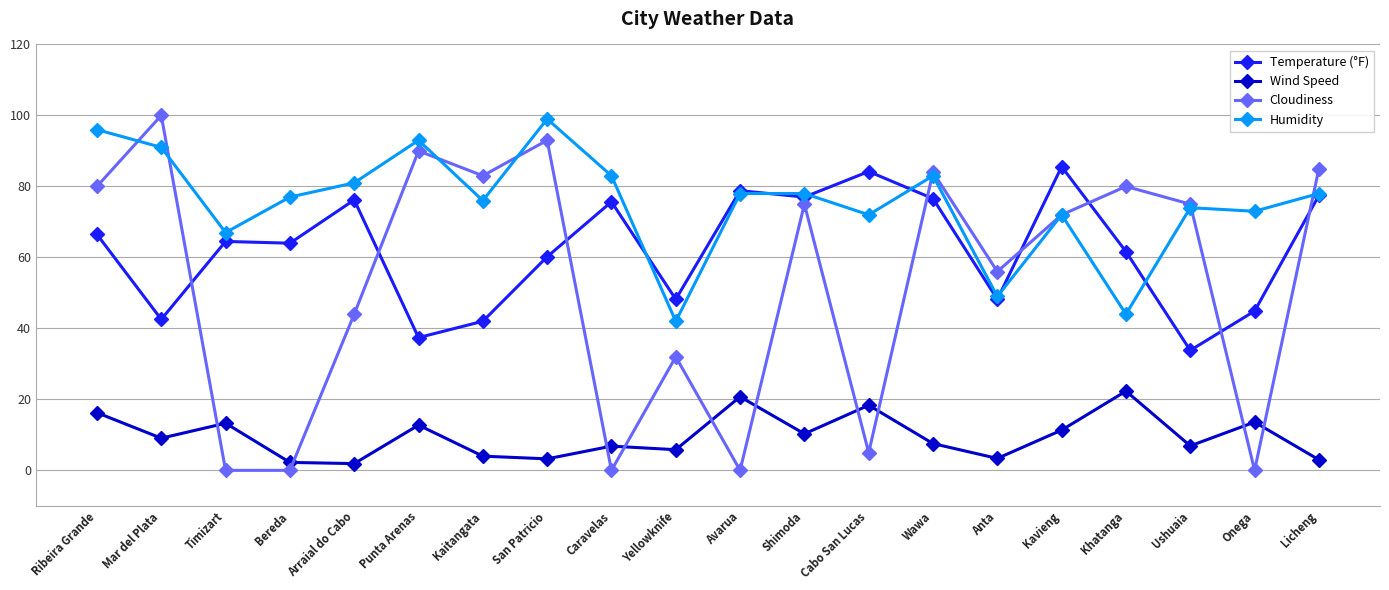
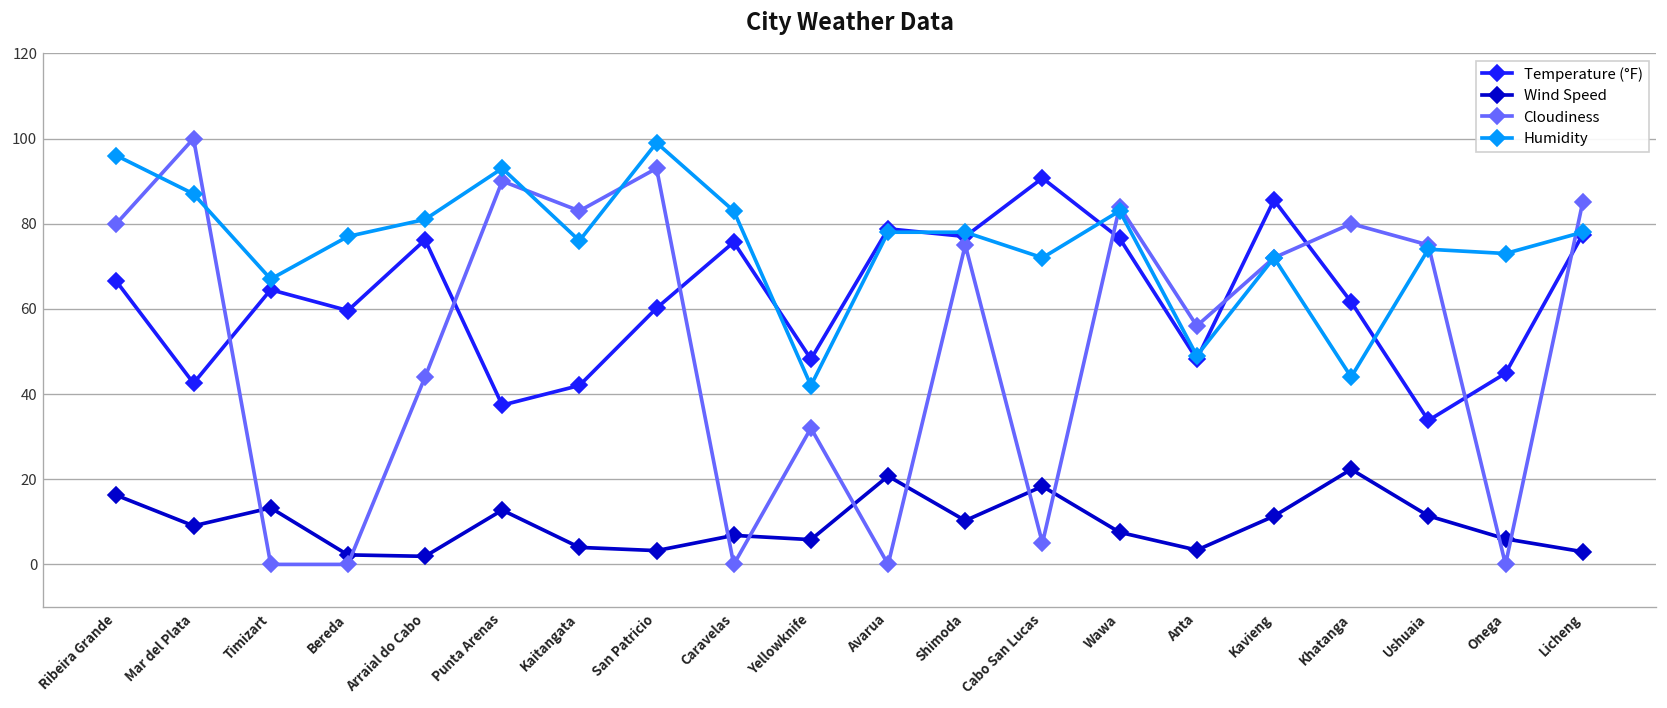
  {
    "Temperature (°F)": {
      "Ribeira Grande": 66,
      "Mar del Plata": 43,
      "Timizart": 65,
-     "Bereda": 64,
+     "Bereda": 60,
      "Arraial do Cabo": 76,
      "Punta Arenas": 37,
      "Kaitangata": 42,
      "San Patricio": 60,
      "Caravelas": 76,
      "Yellowknife": 48,
      "Avarua": 79,
      "Shimoda": 77,
-     "Cabo San Lucas": 84,
+     "Cabo San Lucas": 91,
      "Wawa": 77,
      "Anta": 48,
      "Kavieng": 86,
      "Khatanga": 62,
      "Ushuaia": 34,
      "Onega": 45
    },
    "Wind Speed": {
      "Ribeira Grande": 16,
      "Mar del Plata": 9,
      "Timizart": 13,
      "Bereda": 2,
      "Arraial do Cabo": 2,
      "Punta Arenas": 13,
      "Kaitangata": 4,
      "San Patricio": 3,
      "Caravelas": 7,
      "Yellowknife": 6,
      "Avarua": 21,
      "Shimoda": 10,
      "Cabo San Lucas": 18,
      "Wawa": 8,
      "Anta": 3,
      "Kavieng": 11,
      "Khatanga": 22,
-     "Ushuaia": 7,
-     "Onega": 14,
+     "Ushuaia": 11,
+     "Onega": 6,
      "Licheng": 3
    },
    "Cloudiness": {
      "Ribeira Grande": 80,
      "Mar del Plata": 100,
      "Timizart": 0,
      "Bereda": 0,
      "Arraial do Cabo": 44,
      "Punta Arenas": 90,
      "Kaitangata": 83,
      "San Patricio": 93,
      "Caravelas": 0,
      "Yellowknife": 32,
      "Avarua": 0,
      "Shimoda": 75,
      "Cabo San Lucas": 5,
      "Wawa": 84,
      "Anta": 56,
      "Khatanga": 80,
      "Ushuaia": 75,
      "Onega": 0,
      "Licheng": 85
    },
    "Humidity": {
      "Ribeira Grande": 96,
-     "Mar del Plata": 91,
+     "Mar del Plata": 87,
      "Timizart": 67,
      "Bereda": 77,
      "Arraial do Cabo": 81,
      "Punta Arenas": 93,
      "Kaitangata": 76,
      "San Patricio": 99,
      "Caravelas": 83,
      "Yellowknife": 42,
      "Avarua": 78,
      "Shimoda": 78,
      "Cabo San Lucas": 72,
      "Wawa": 83,
      "Anta": 49,
      "Khatanga": 44,
      "Ushuaia": 74,
      "Onega": 73
    }
  }
